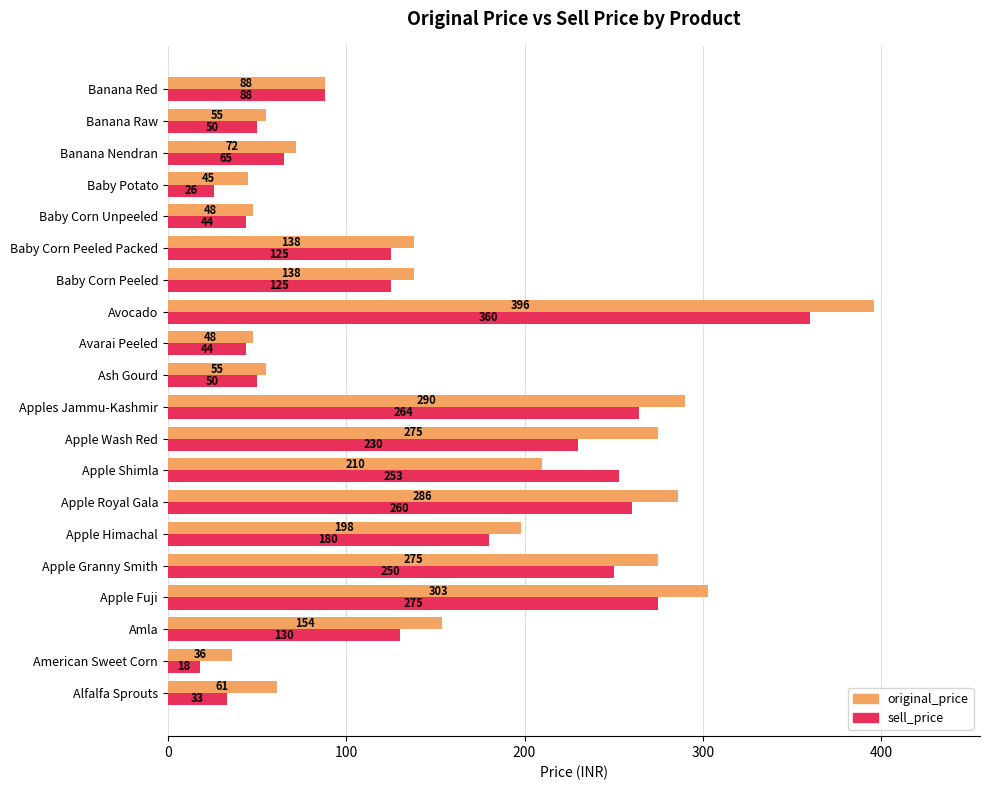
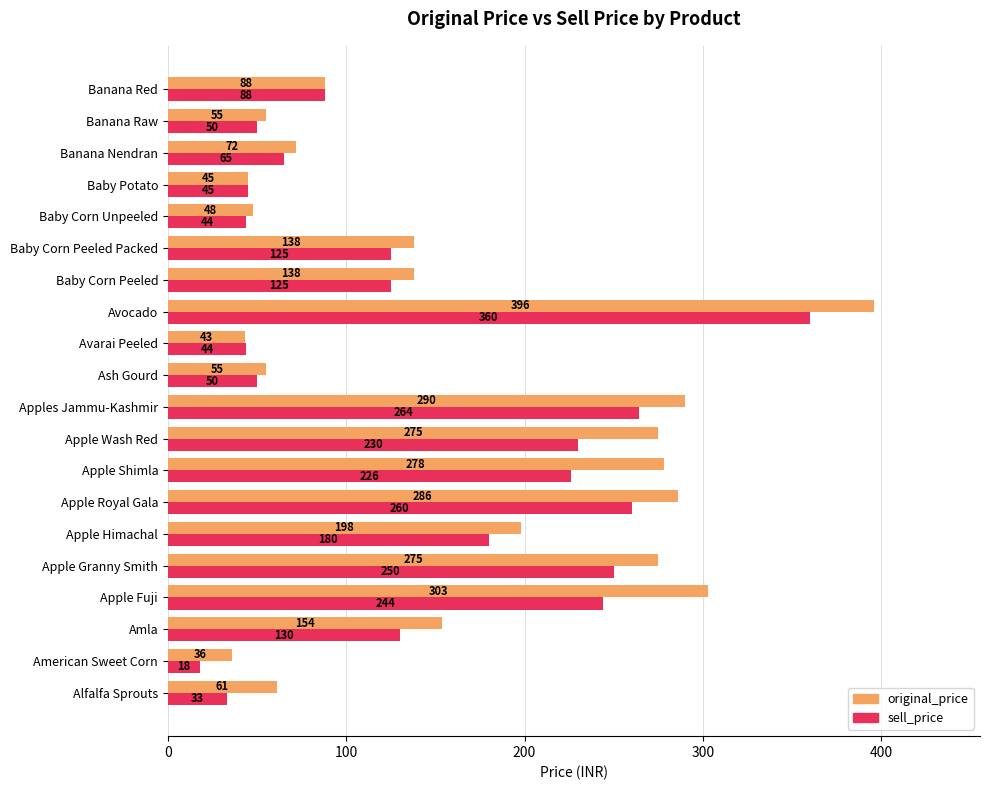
  {
    "original_price": {
      "Banana Red": 88,
      "Banana Raw": 55,
      "Banana Nendran": 72,
      "Baby Potato": 45,
      "Baby Corn Unpeeled": 48,
      "Baby Corn Peeled Packed": 138,
      "Baby Corn Peeled": 138,
      "Avocado": 396,
-     "Avarai Peeled": 48,
+     "Avarai Peeled": 43,
      "Ash Gourd": 55,
      "Apples Jammu-Kashmir": 290,
      "Apple Wash Red": 275,
-     "Apple Shimla": 210,
+     "Apple Shimla": 278,
      "Apple Royal Gala": 286,
      "Apple Himachal": 198,
      "Apple Granny Smith": 275,
      "Apple Fuji": 303,
      "Amla": 154,
      "American Sweet Corn": 36,
      "Alfalfa Sprouts": 61
    },
    "sell_price": {
      "Banana Red": 88,
      "Banana Raw": 50,
      "Banana Nendran": 65,
-     "Baby Potato": 26,
+     "Baby Potato": 45,
      "Baby Corn Unpeeled": 44,
      "Baby Corn Peeled Packed": 125,
      "Baby Corn Peeled": 125,
      "Avocado": 360,
      "Avarai Peeled": 44,
      "Ash Gourd": 50,
      "Apples Jammu-Kashmir": 264,
      "Apple Wash Red": 230,
-     "Apple Shimla": 253,
+     "Apple Shimla": 226,
      "Apple Royal Gala": 260,
      "Apple Himachal": 180,
      "Apple Granny Smith": 250,
-     "Apple Fuji": 275,
+     "Apple Fuji": 244,
      "Amla": 130,
      "American Sweet Corn": 18,
      "Alfalfa Sprouts": 33
    }
  }
